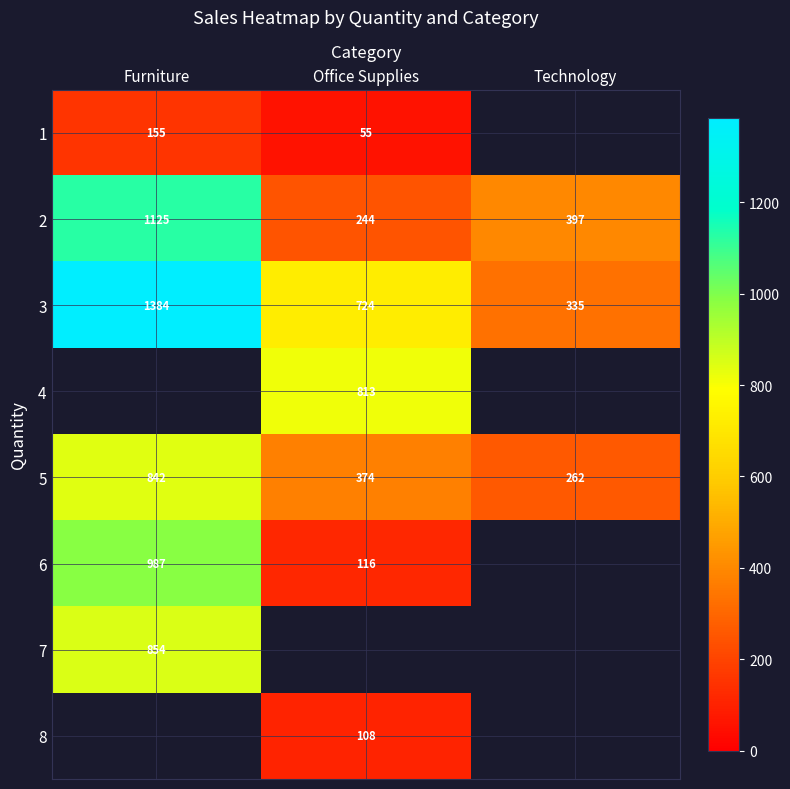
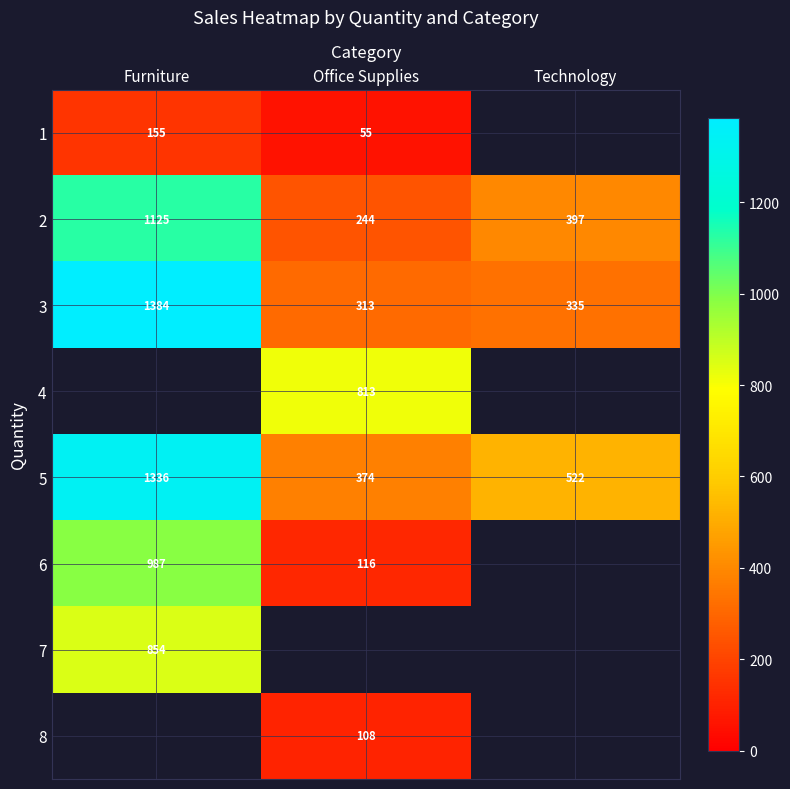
  {
    "1": {
      "Furniture": 155,
      "Office Supplies": 55
    },
    "2": {
      "Furniture": 1125,
      "Office Supplies": 244,
      "Technology": 397
    },
    "3": {
      "Furniture": 1384,
-     "Office Supplies": 724,
+     "Office Supplies": 313,
      "Technology": 335
    },
    "4": {
      "Office Supplies": 813
    },
    "5": {
-     "Furniture": 842,
+     "Furniture": 1336,
      "Office Supplies": 374,
-     "Technology": 262
+     "Technology": 522
    },
    "6": {
      "Furniture": 987,
      "Office Supplies": 116
    },
    "7": {
      "Furniture": 854
    },
    "8": {
      "Office Supplies": 108
    }
  }
